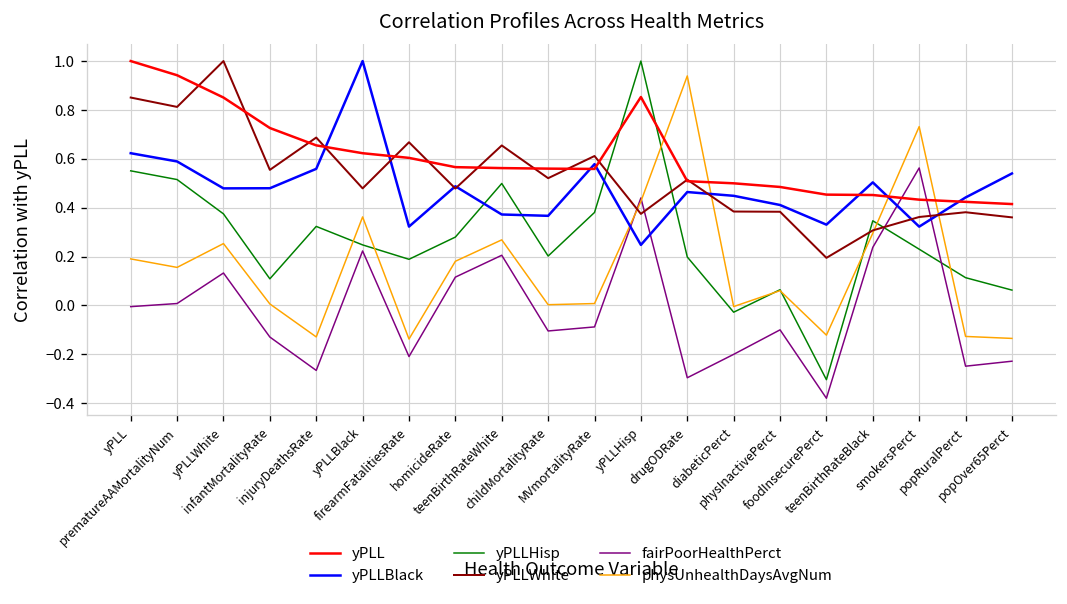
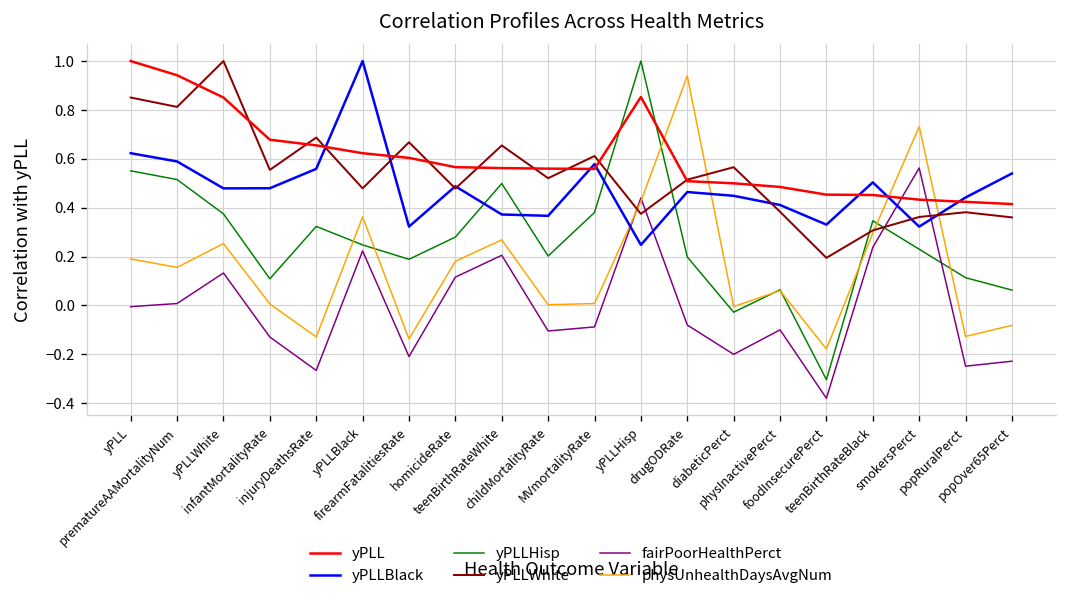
  {
    "yPLL": {
      "yPLL": 1.00,
      "prematureAAMortalityNum": 0.94,
      "yPLLWhite": 0.85,
-     "infantMortalityRate": 0.73,
+     "infantMortalityRate": 0.68,
      "injuryDeathsRate": 0.66,
      "yPLLBlack": 0.62,
      "firearmFatalitiesRate": 0.60,
      "homicideRate": 0.57,
      "teenBirthRateWhite": 0.56,
      "childMortalityRate": 0.56,
      "MVmortalityRate": 0.56,
      "yPLLHisp": 0.85,
      "diabeticPerct": 0.50,
      "physInactivePerct": 0.48,
      "foodInsecurePerct": 0.45,
      "teenBirthRateBlack": 0.45,
      "smokersPerct": 0.43,
      "popRuralPerct": 0.42,
      "popOver65Perct": 0.41
    },
    "yPLLBlack": {
      "yPLL": 0.62,
      "prematureAAMortalityNum": 0.59,
      "yPLLWhite": 0.48,
      "infantMortalityRate": 0.48,
      "injuryDeathsRate": 0.56,
      "yPLLBlack": 1.00,
      "firearmFatalitiesRate": 0.32,
      "teenBirthRateWhite": 0.37,
      "childMortalityRate": 0.37,
      "MVmortalityRate": 0.58,
      "yPLLHisp": 0.25,
      "drugODRate": 0.46,
      "diabeticPerct": 0.45,
      "physInactivePerct": 0.41,
      "foodInsecurePerct": 0.33,
      "teenBirthRateBlack": 0.50,
      "smokersPerct": 0.32,
      "popRuralPerct": 0.44,
      "popOver65Perct": 0.54
    },
    "yPLLHisp": {
      "yPLL": 0.55,
      "prematureAAMortalityNum": 0.52,
      "yPLLWhite": 0.37,
      "infantMortalityRate": 0.11,
      "injuryDeathsRate": 0.32,
      "yPLLBlack": 0.25,
      "firearmFatalitiesRate": 0.19,
      "homicideRate": 0.28,
      "teenBirthRateWhite": 0.50,
      "childMortalityRate": 0.20,
      "MVmortalityRate": 0.38,
      "yPLLHisp": 1.00,
      "drugODRate": 0.20,
      "diabeticPerct": -0.03,
      "foodInsecurePerct": -0.30,
      "teenBirthRateBlack": 0.35,
      "smokersPerct": 0.23,
      "popRuralPerct": 0.11,
      "popOver65Perct": 0.06
    },
    "yPLLWhite": {
      "yPLL": 0.85,
      "prematureAAMortalityNum": 0.81,
      "yPLLWhite": 1.00,
      "infantMortalityRate": 0.55,
      "injuryDeathsRate": 0.69,
      "yPLLBlack": 0.48,
      "firearmFatalitiesRate": 0.67,
      "teenBirthRateWhite": 0.65,
      "childMortalityRate": 0.52,
      "MVmortalityRate": 0.61,
      "yPLLHisp": 0.37,
-     "diabeticPerct": 0.38,
+     "diabeticPerct": 0.57,
      "physInactivePerct": 0.38,
      "foodInsecurePerct": 0.19,
      "smokersPerct": 0.36,
      "popRuralPerct": 0.38,
      "popOver65Perct": 0.36
    },
    "fairPoorHealthPerct": {
      "yPLL": 0.00,
      "prematureAAMortalityNum": 0.01,
      "yPLLWhite": 0.13,
      "infantMortalityRate": -0.13,
      "injuryDeathsRate": -0.27,
      "yPLLBlack": 0.22,
      "firearmFatalitiesRate": -0.21,
      "homicideRate": 0.12,
      "teenBirthRateWhite": 0.21,
      "childMortalityRate": -0.10,
      "MVmortalityRate": -0.09,
      "yPLLHisp": 0.44,
-     "drugODRate": -0.30,
+     "drugODRate": -0.08,
      "diabeticPerct": -0.20,
      "physInactivePerct": -0.10,
      "foodInsecurePerct": -0.38,
      "teenBirthRateBlack": 0.24,
      "smokersPerct": 0.56,
      "popRuralPerct": -0.25,
      "popOver65Perct": -0.23
    },
    "physUnhealthDaysAvgNum": {
      "yPLL": 0.19,
      "prematureAAMortalityNum": 0.16,
      "yPLLWhite": 0.25,
      "infantMortalityRate": 0.01,
      "injuryDeathsRate": -0.13,
      "yPLLBlack": 0.36,
      "firearmFatalitiesRate": -0.14,
      "homicideRate": 0.18,
      "teenBirthRateWhite": 0.27,
      "childMortalityRate": 0.00,
      "MVmortalityRate": 0.01,
      "yPLLHisp": 0.43,
      "drugODRate": 0.94,
      "diabeticPerct": 0.00,
-     "foodInsecurePerct": -0.12,
+     "foodInsecurePerct": -0.18,
      "smokersPerct": 0.73,
      "popRuralPerct": -0.13,
-     "popOver65Perct": -0.13
+     "popOver65Perct": -0.08
    }
  }
